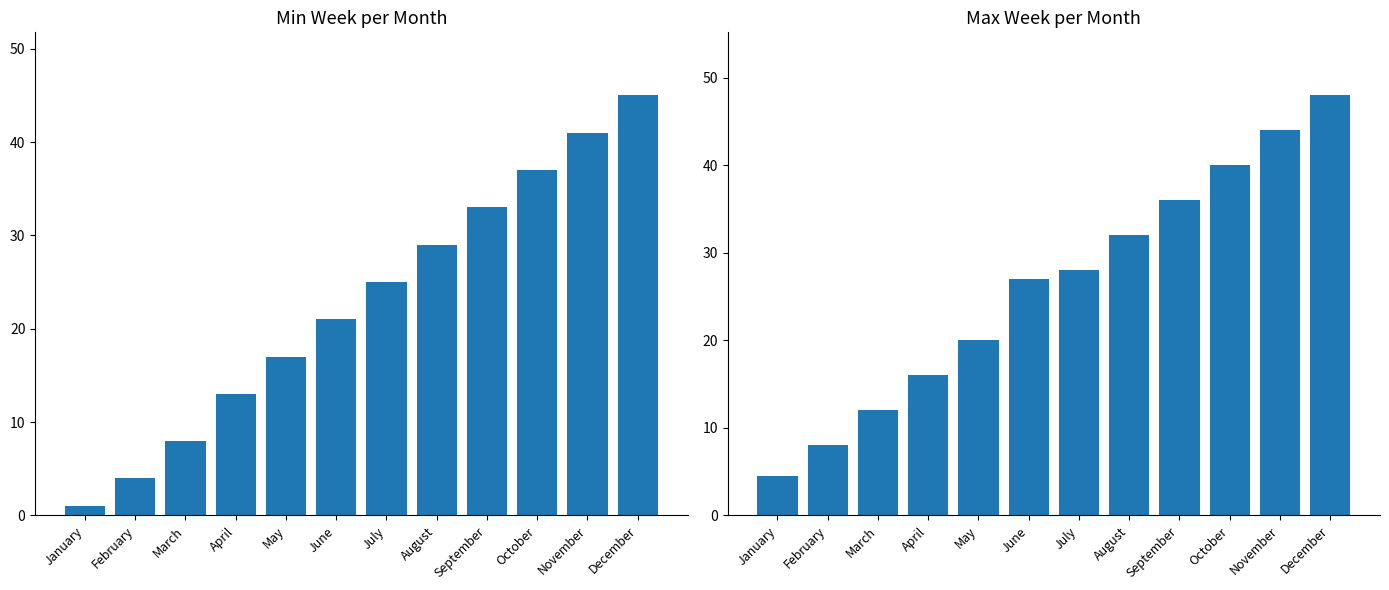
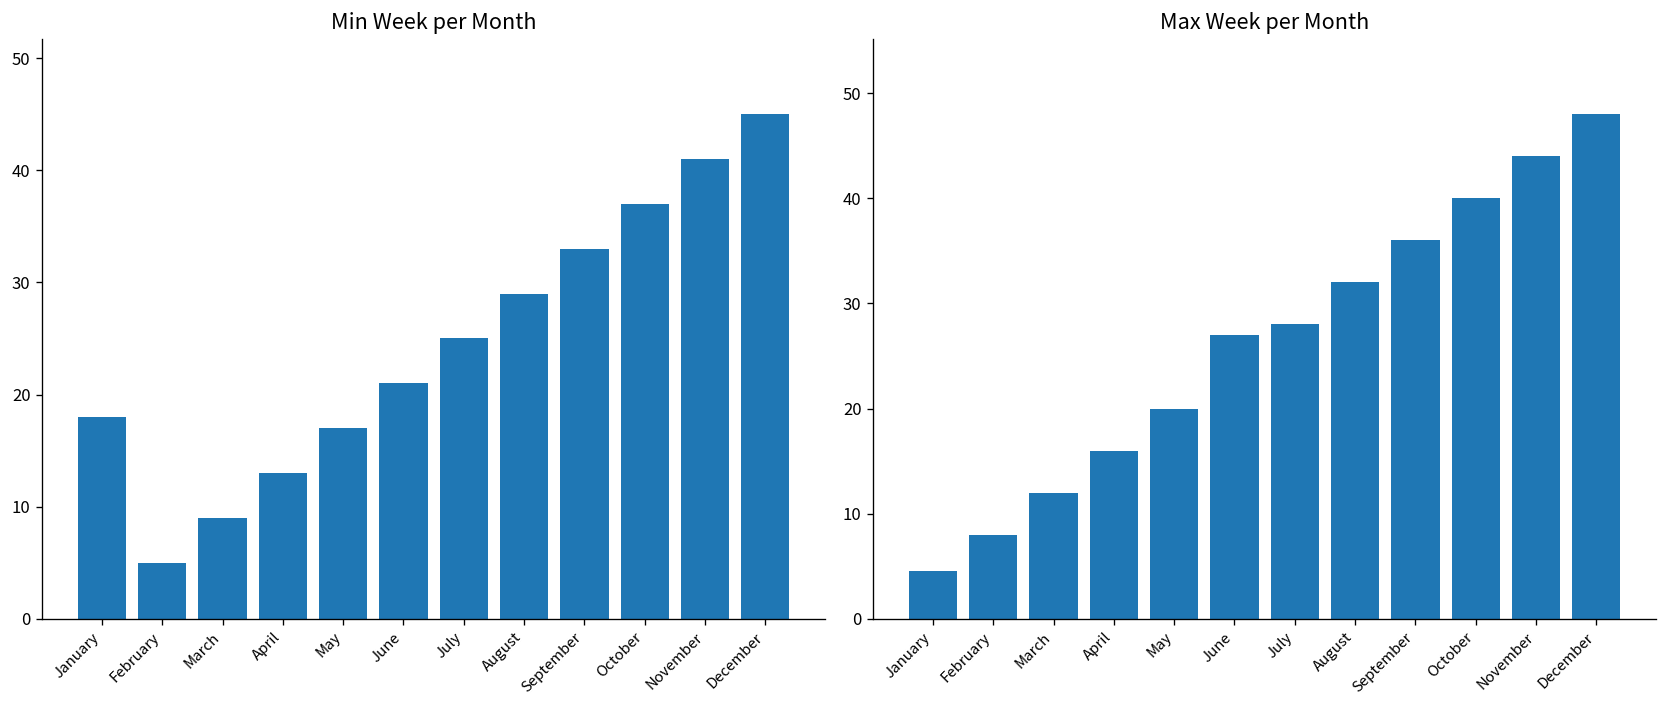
  {
    "Min Week per Month": {
-     "January": 1,
-     "February": 4,
-     "March": 8,
+     "January": 18,
+     "February": 5,
+     "March": 9,
      "April": 13,
      "May": 17,
      "June": 21,
      "July": 25,
      "August": 29,
      "September": 33,
      "October": 37,
      "November": 41,
      "December": 45
    },
    "Max Week per Month": {
      "January": 5,
      "February": 8,
      "March": 12,
      "April": 16,
      "May": 20,
      "June": 27,
      "July": 28,
      "August": 32,
      "September": 36,
      "October": 40,
      "November": 44,
      "December": 48
    }
  }
